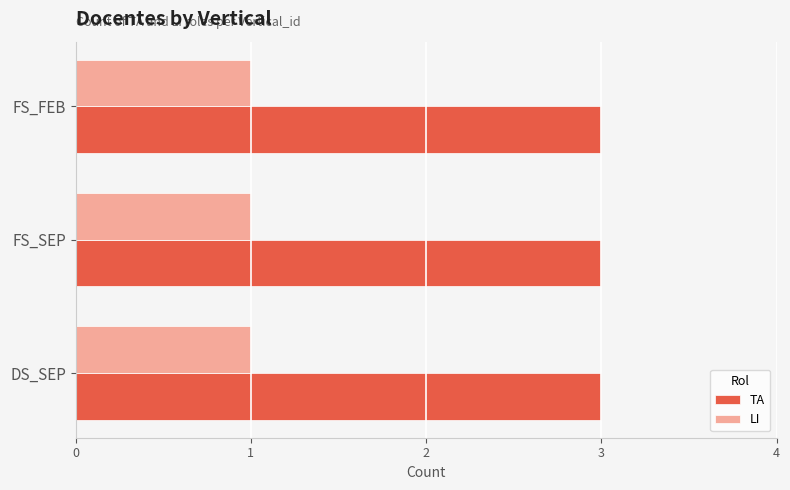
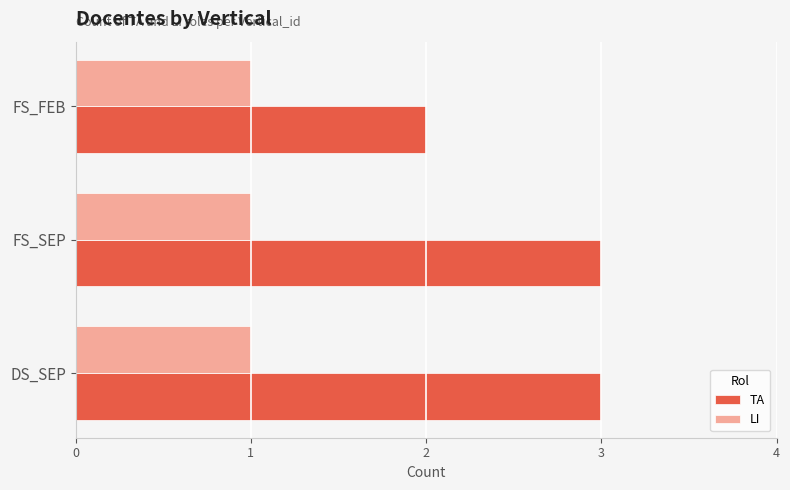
  {
    "TA": {
-     "FS_FEB": 3,
+     "FS_FEB": 2,
      "FS_SEP": 3,
      "DS_SEP": 3
    },
    "LI": {
      "FS_FEB": 1,
      "FS_SEP": 1,
      "DS_SEP": 1
    }
  }
